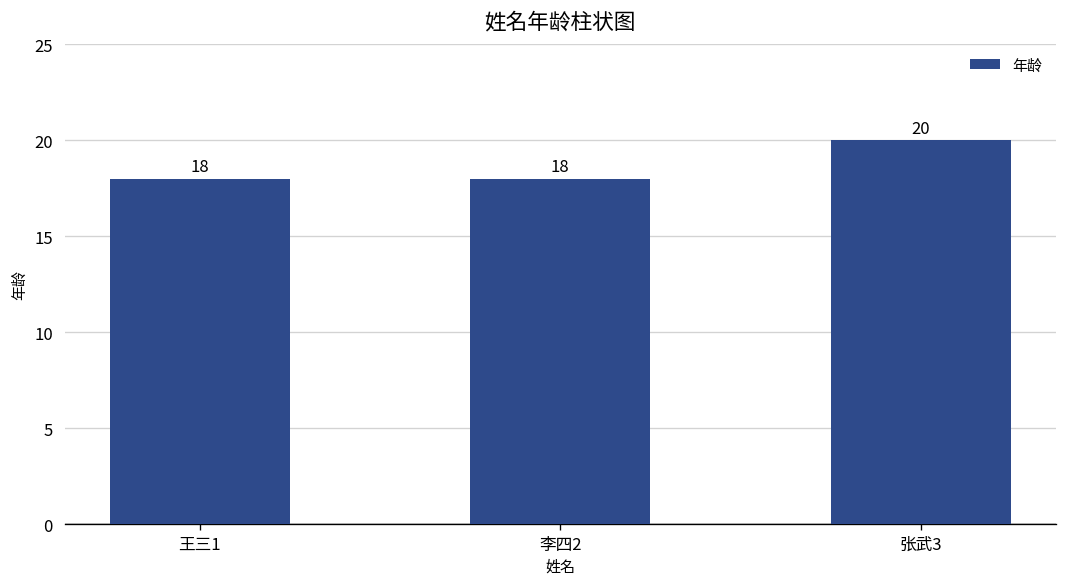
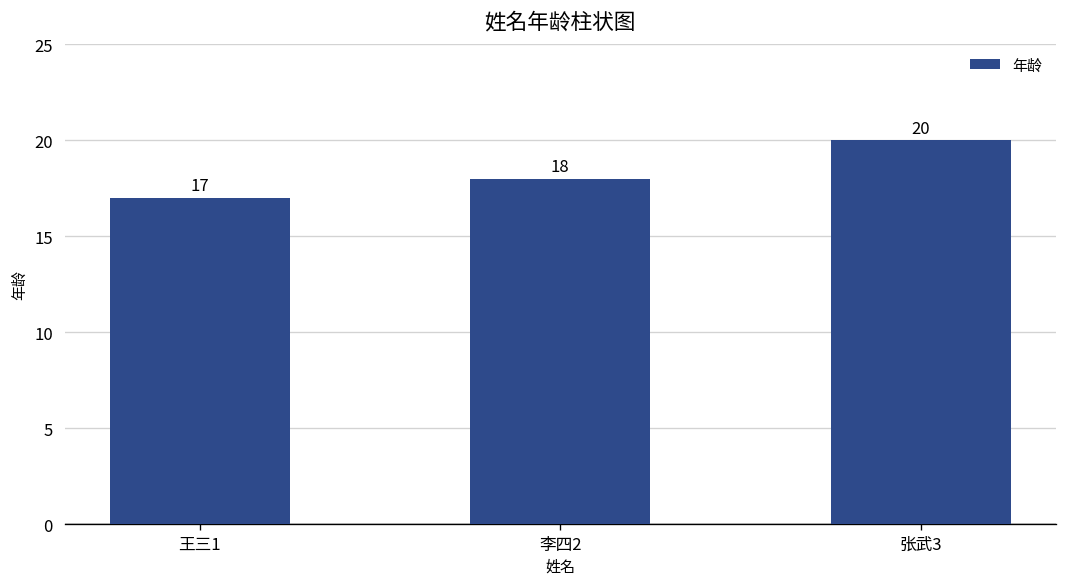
  {
-   "王三1": 18
+   "王三1": 17
  }
